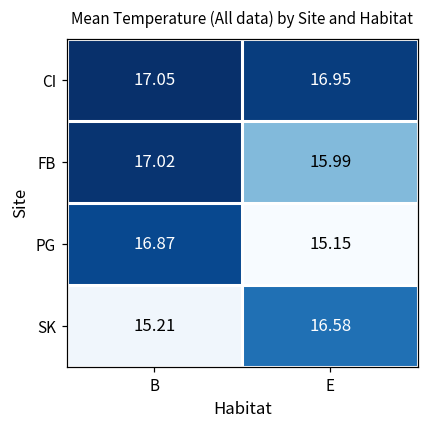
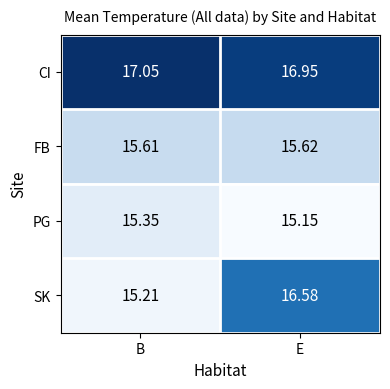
  {
    "CI": {
      "B": 17.05,
      "E": 16.95
    },
    "FB": {
-     "B": 17.02,
-     "E": 15.99
+     "B": 15.61,
+     "E": 15.62
    },
    "PG": {
-     "B": 16.87,
+     "B": 15.35,
      "E": 15.15
    },
    "SK": {
      "B": 15.21,
      "E": 16.58
    }
  }
